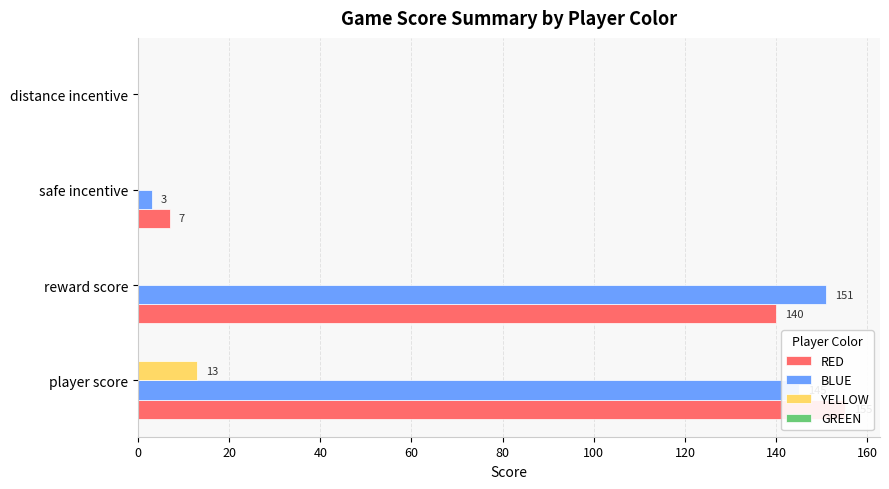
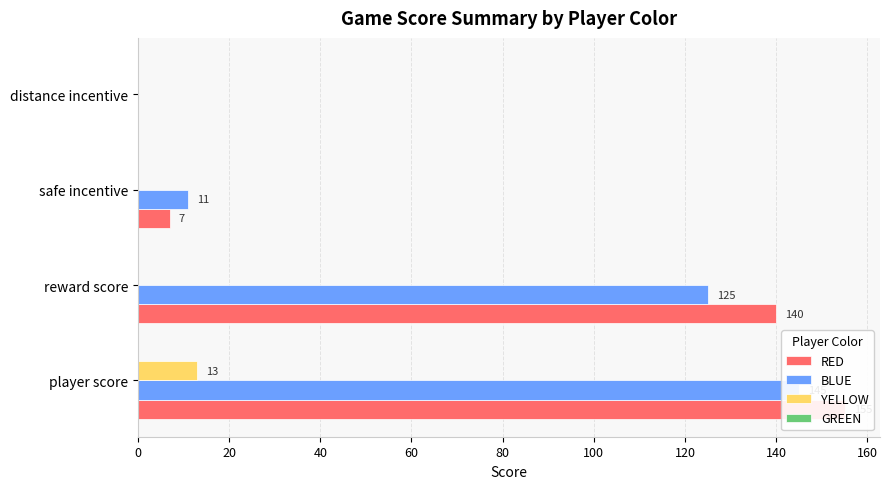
  {
    "RED": {
      "safe incentive": 7,
      "reward score": 140
    },
    "BLUE": {
-     "safe incentive": 3,
-     "reward score": 151
+     "safe incentive": 11,
+     "reward score": 125
    },
    "YELLOW": {
      "player score": 13
    },
    "GREEN": {
      "distance incentive": 0,
      "safe incentive": 0,
      "reward score": 0,
      "player score": 0
    }
  }
